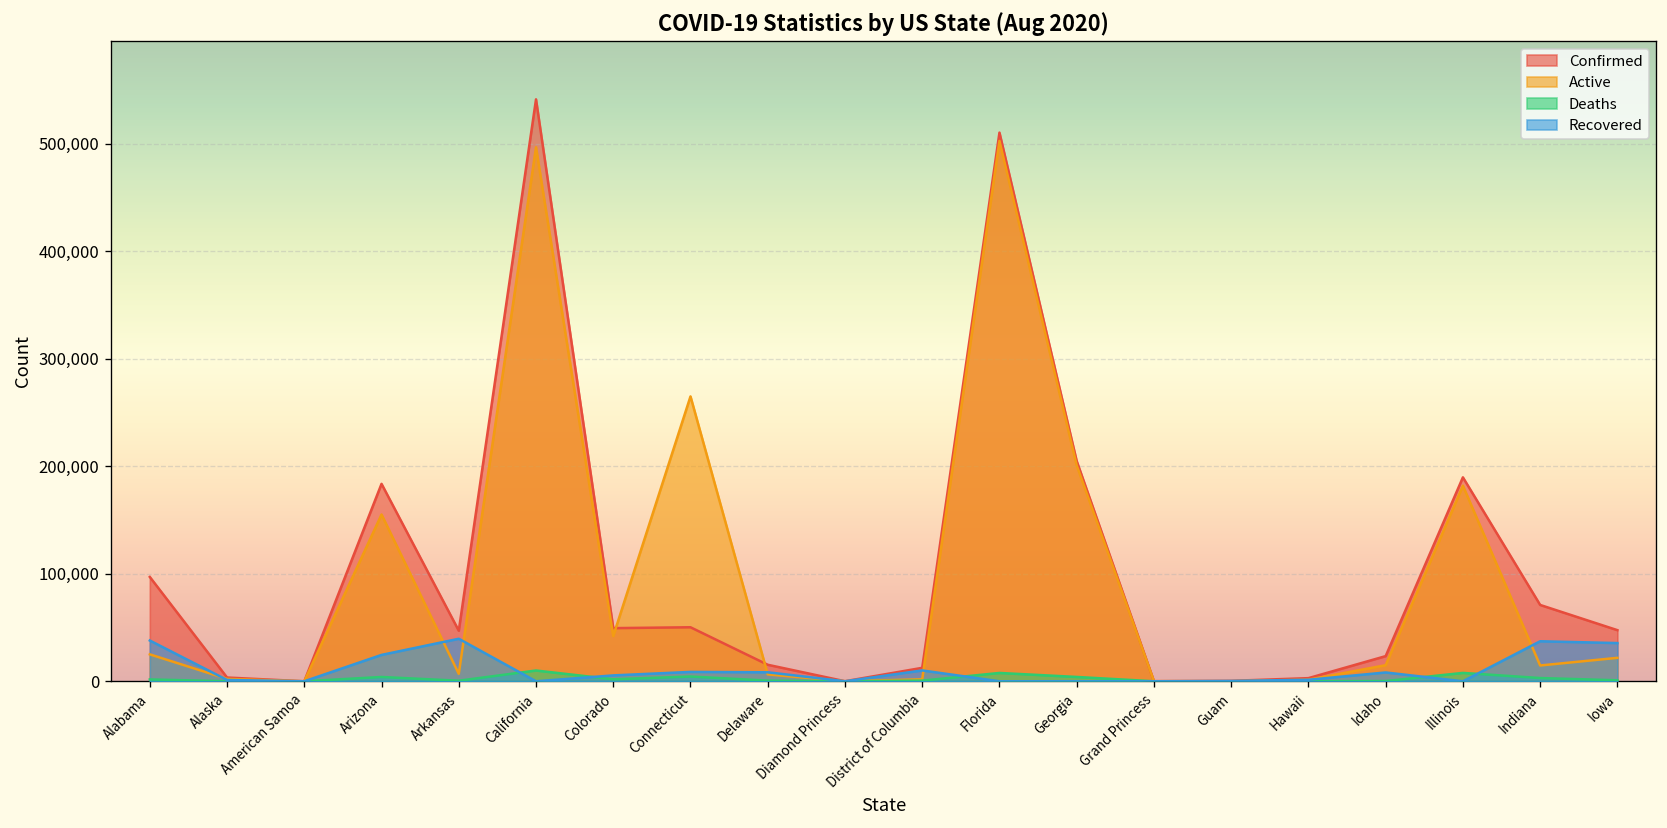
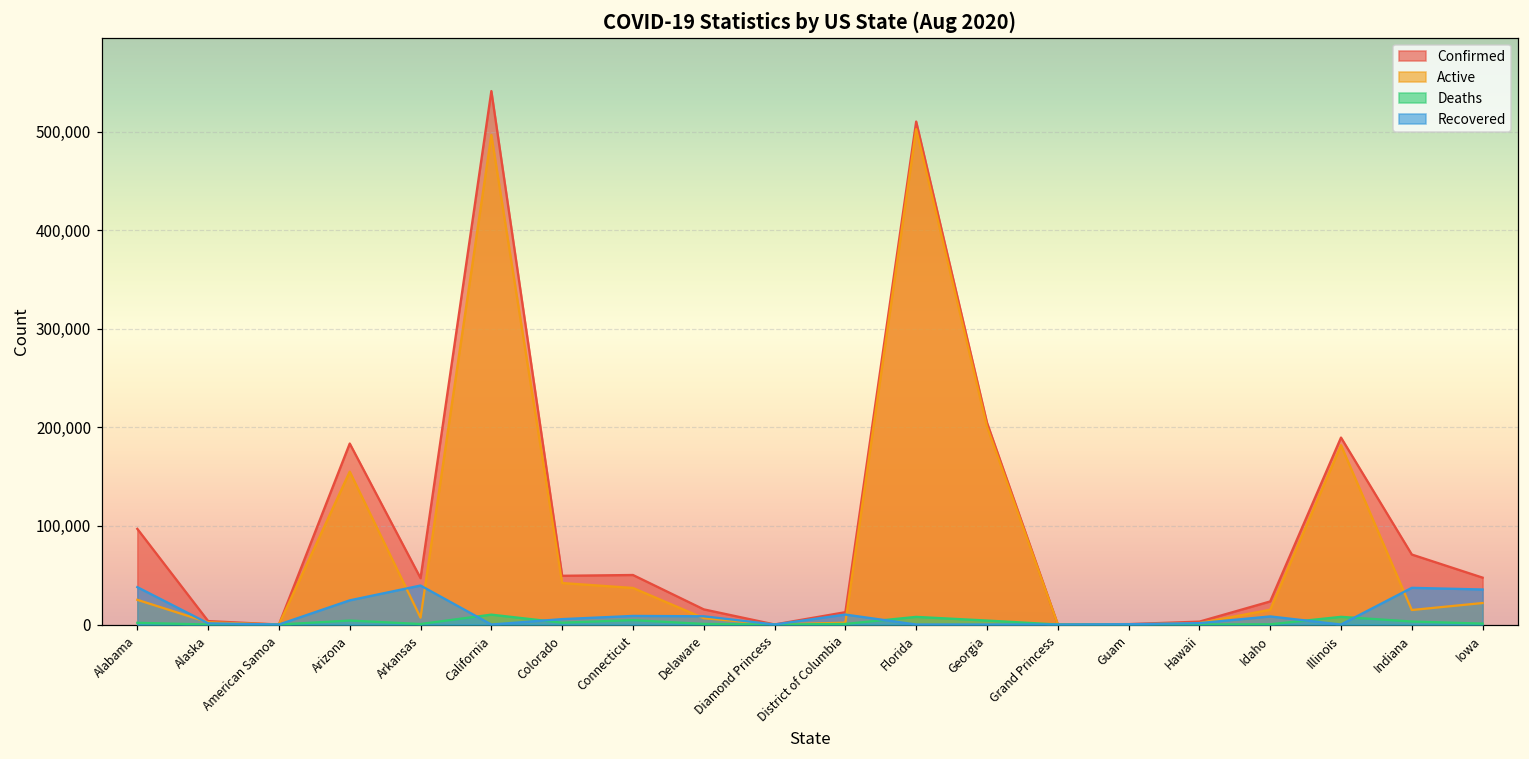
  {
    "Confirmed": {
      "Alabama": "100,000",
      "Arizona": "180,000",
      "Arkansas": "50,000",
      "California": "540,000",
      "Colorado": "50,000",
      "Connecticut": "50,000",
      "Delaware": "20,000",
      "Florida": "510,000",
      "Georgia": "200,000",
      "Idaho": "20,000",
      "Illinois": "190,000",
      "Indiana": "70,000",
      "Iowa": "50,000"
    },
    "Active": {
      "Alabama": "30,000",
      "Arizona": "160,000",
      "Arkansas": "10,000",
      "California": "500,000",
      "Colorado": "40,000",
-     "Connecticut": "270,000",
+     "Connecticut": "40,000",
      "Florida": "500,000",
      "Georgia": "200,000",
      "Idaho": "10,000",
      "Illinois": "180,000",
      "Indiana": "10,000",
      "Iowa": "20,000"
    },
    "Deaths": {
      "Alabama": "0",
      "Arizona": "0",
      "Arkansas": "0",
      "California": "10,000",
      "Colorado": "0",
      "Connecticut": "0",
      "Delaware": "0",
      "Florida": "10,000",
      "Georgia": "0",
      "Idaho": "0",
      "Illinois": "10,000",
      "Indiana": "0",
      "Iowa": "0"
    },
    "Recovered": {
      "Alabama": "40,000",
      "Arizona": "20,000",
      "Arkansas": "40,000",
      "California": "0",
      "Colorado": "10,000",
      "Connecticut": "10,000",
      "Florida": "0",
      "Georgia": "0",
      "Idaho": "10,000",
      "Illinois": "0",
      "Indiana": "40,000",
      "Iowa": "40,000"
    }
  }
